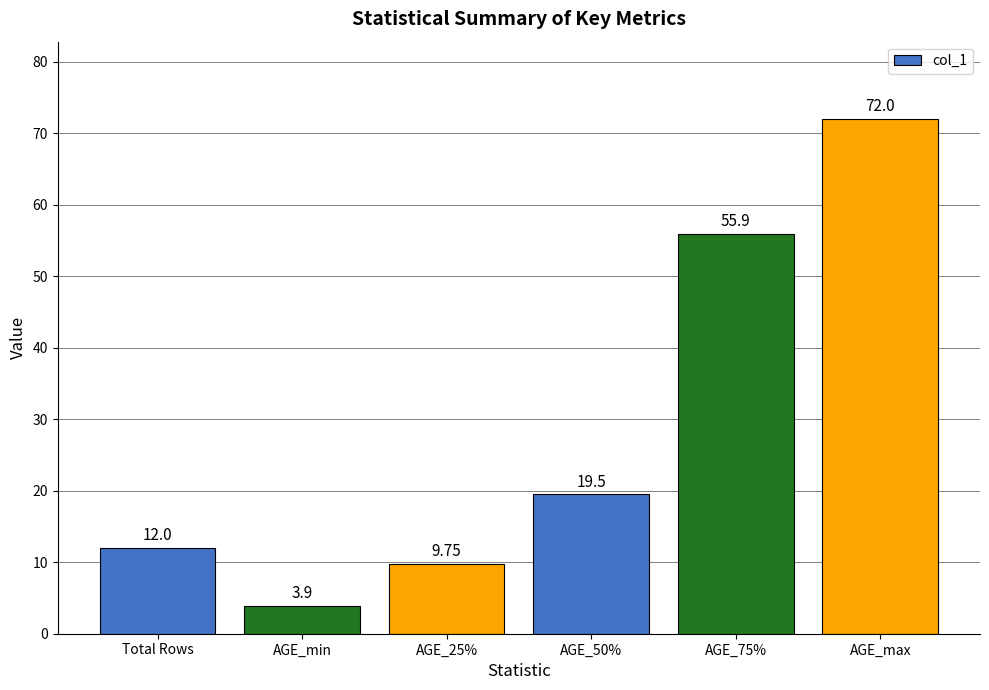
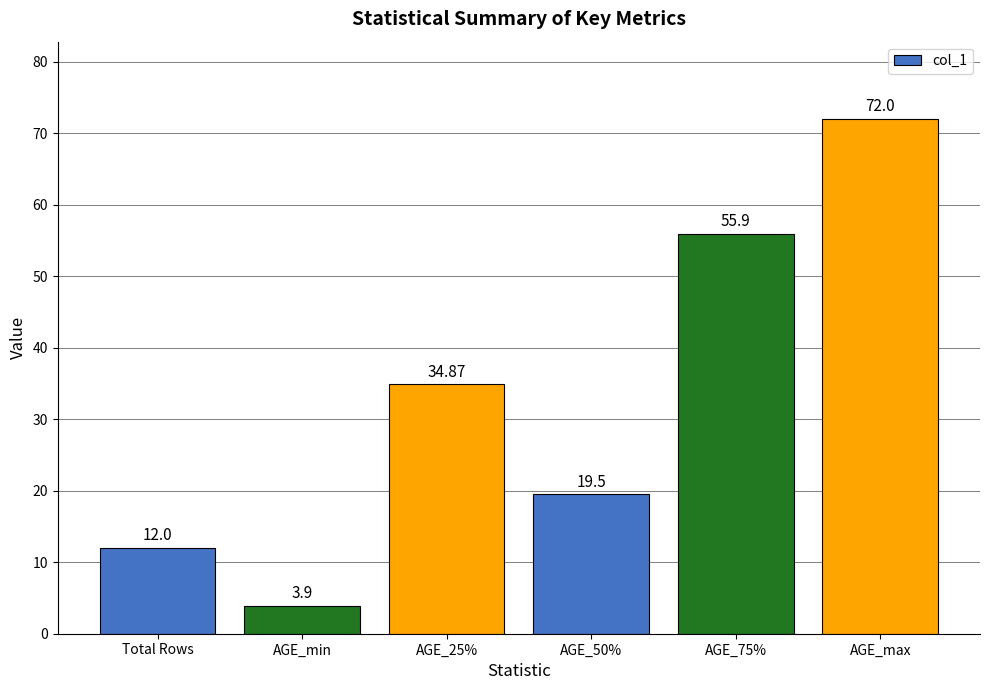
  {
    "Total Rows": 12.0,
    "AGE_min": 3.9,
-   "AGE_25%": 9.75,
+   "AGE_25%": 34.87,
    "AGE_50%": 19.5,
    "AGE_75%": 55.9,
    "AGE_max": 72.0
  }
